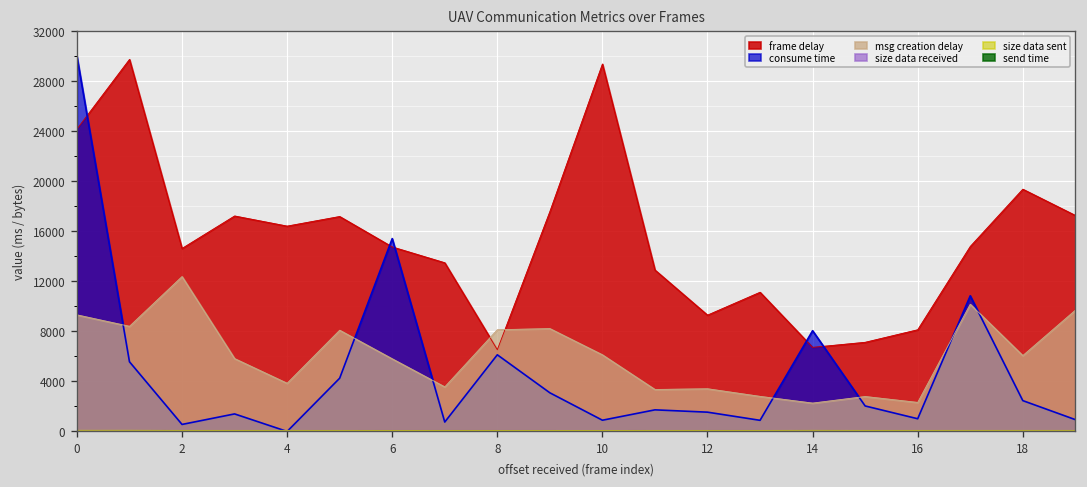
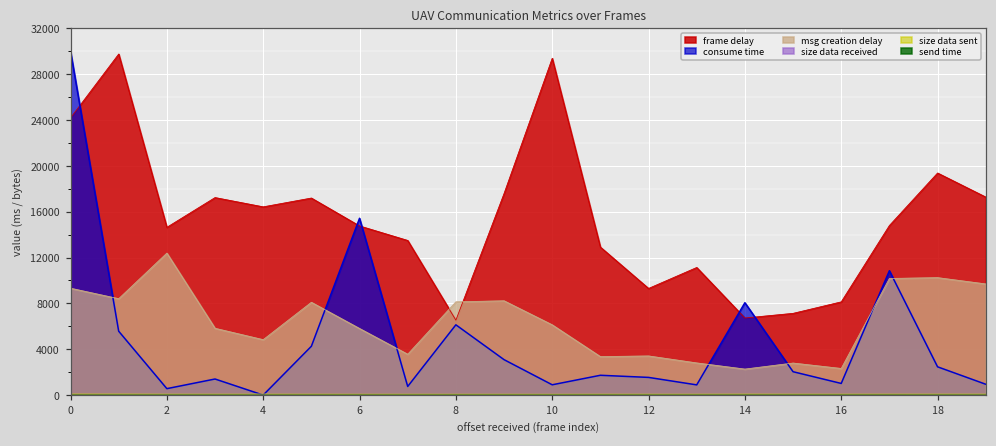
  {
    "frame delay": {
      "0": 24200,
      "2": 14600,
      "4": 16400,
      "6": 14800,
      "8": 6500,
      "10": 29400,
      "12": 9300,
      "14": 6700,
      "16": 8100,
      "18": 19400
    },
    "consume time": {
      "0": 30000,
      "2": 600,
      "6": 15400,
      "8": 6100,
      "10": 900,
      "12": 1500,
      "14": 8100,
      "16": 1000,
      "18": 2500
    },
    "msg creation delay": {
      "0": 9300,
      "2": 12400,
-     "4": 3900,
+     "4": 4800,
      "6": 5800,
      "8": 8100,
      "10": 6100,
      "12": 3400,
      "14": 2300,
      "16": 2300,
-     "18": 6100
+     "18": 10200
    }
  }
